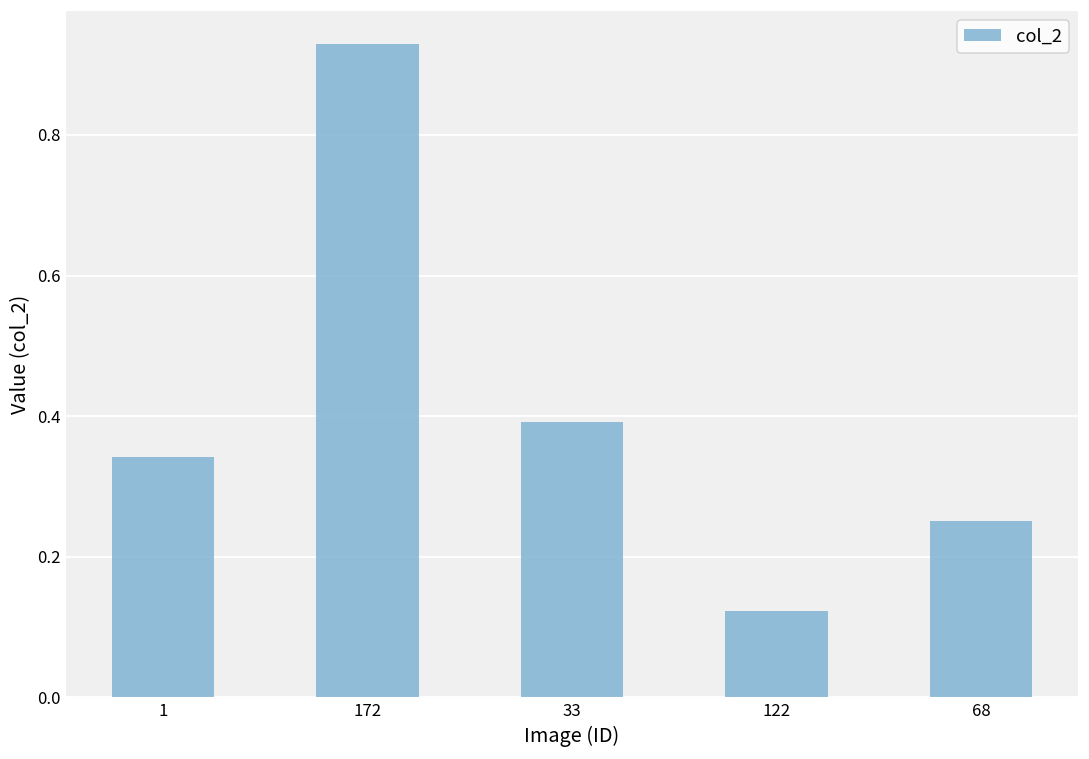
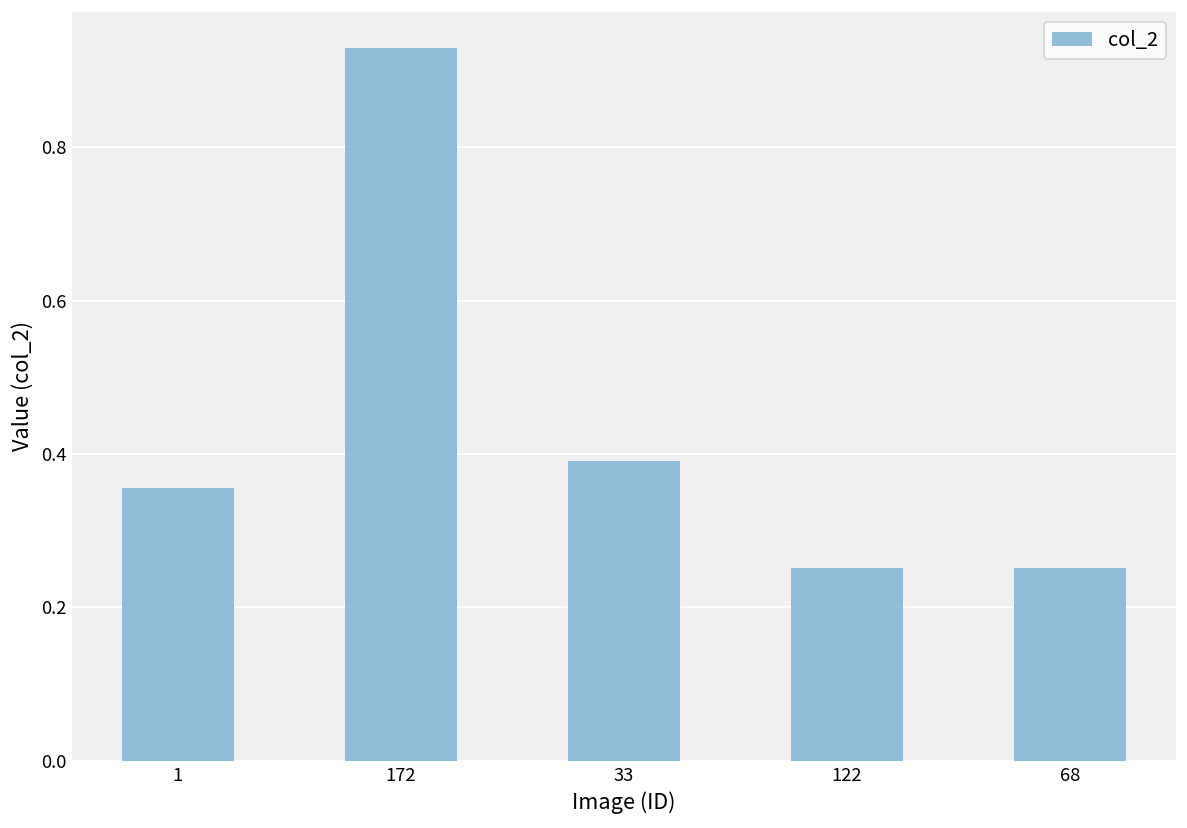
  {
-   "1": 0.34,
+   "1": 0.36,
    "172": 0.93,
    "33": 0.39,
-   "122": 0.12,
+   "122": 0.25,
    "68": 0.25
  }
